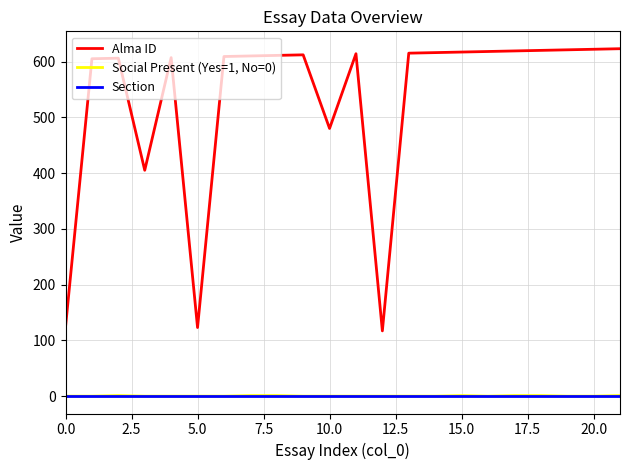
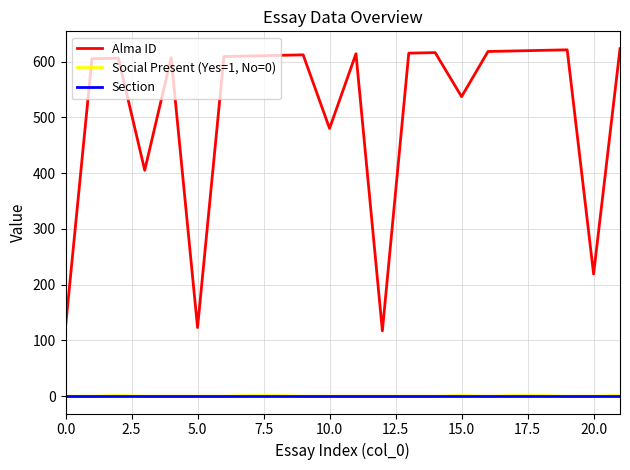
  {
    "Alma ID": {
      "0.0": 120,
      "5.0": 120,
      "10.0": 480,
-     "15.0": 620,
-     "20.0": 620
+     "15.0": 540,
+     "20.0": 220
    },
    "Section": {
      "0.0": 0,
      "5.0": 0,
      "10.0": 0,
      "15.0": 0,
      "20.0": 0
    }
  }
